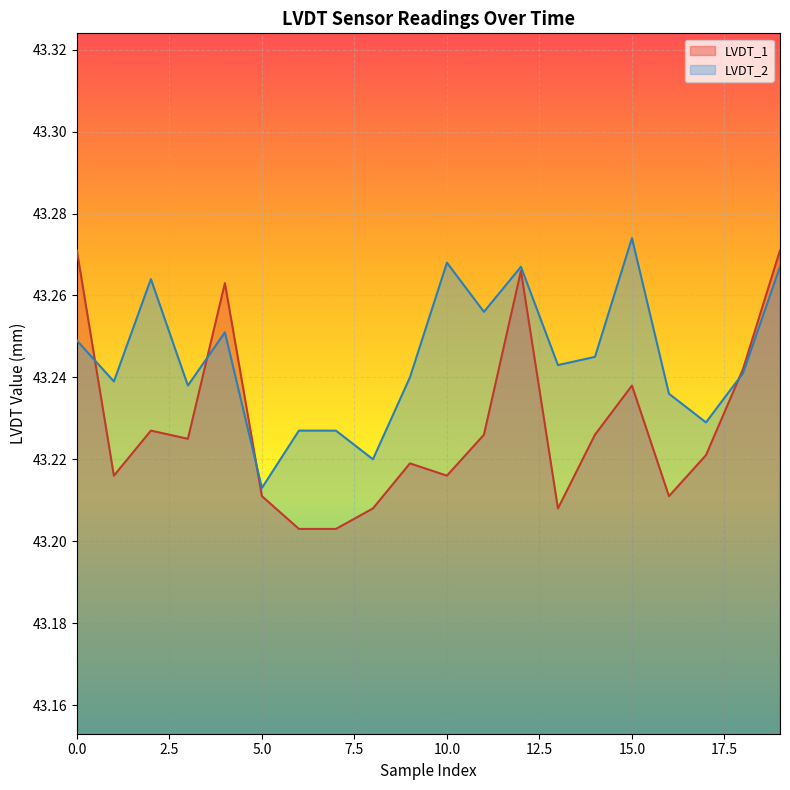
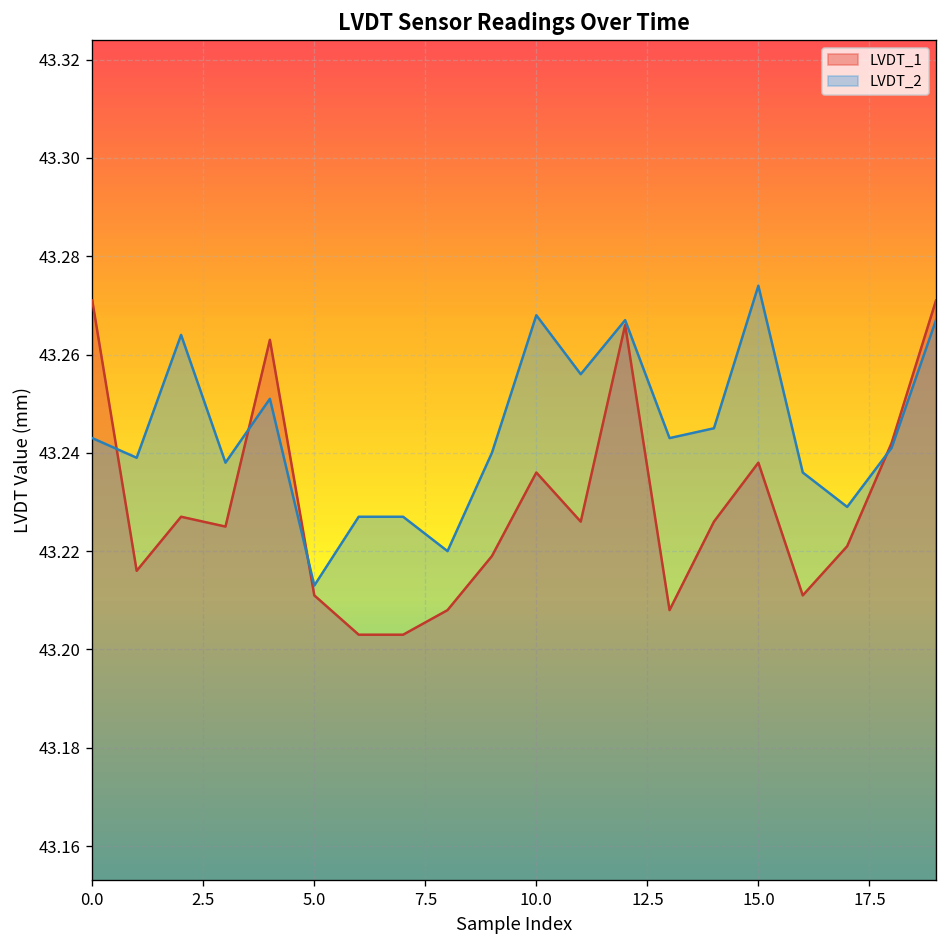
  {
    "LVDT_1": {
      "0.0": 43.271,
      "5.0": 43.211,
-     "10.0": 43.216,
+     "10.0": 43.236,
      "15.0": 43.238
    },
    "LVDT_2": {
-     "0.0": 43.249,
+     "0.0": 43.243,
      "5.0": 43.213,
      "10.0": 43.268,
      "15.0": 43.274
    }
  }
